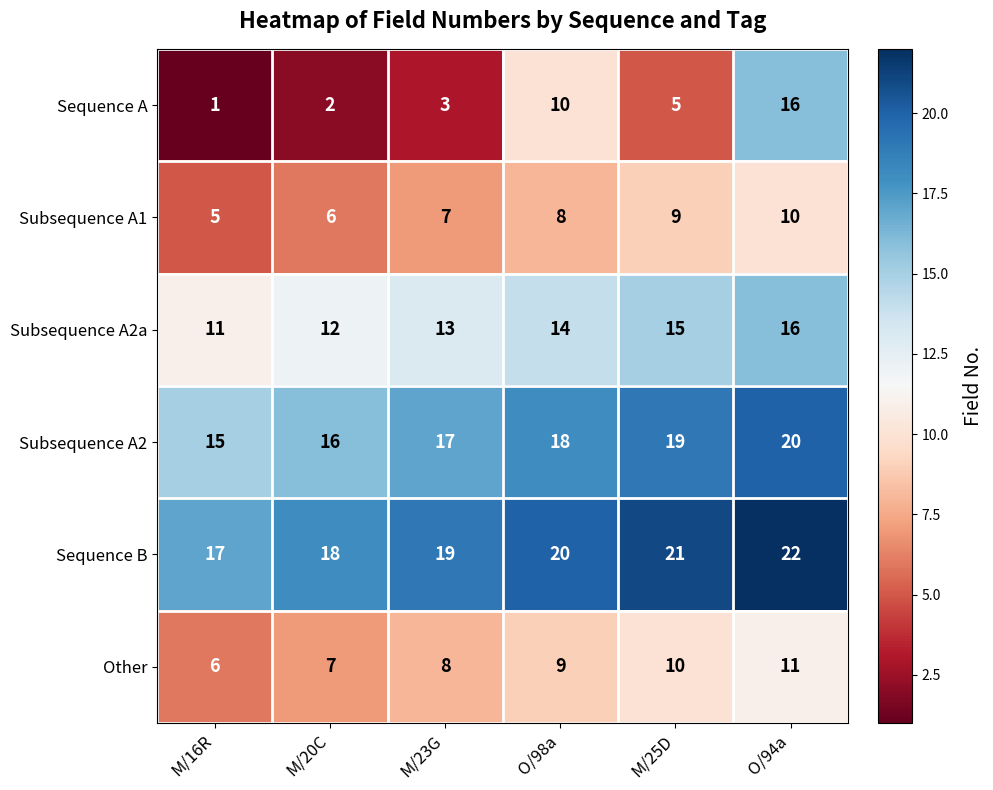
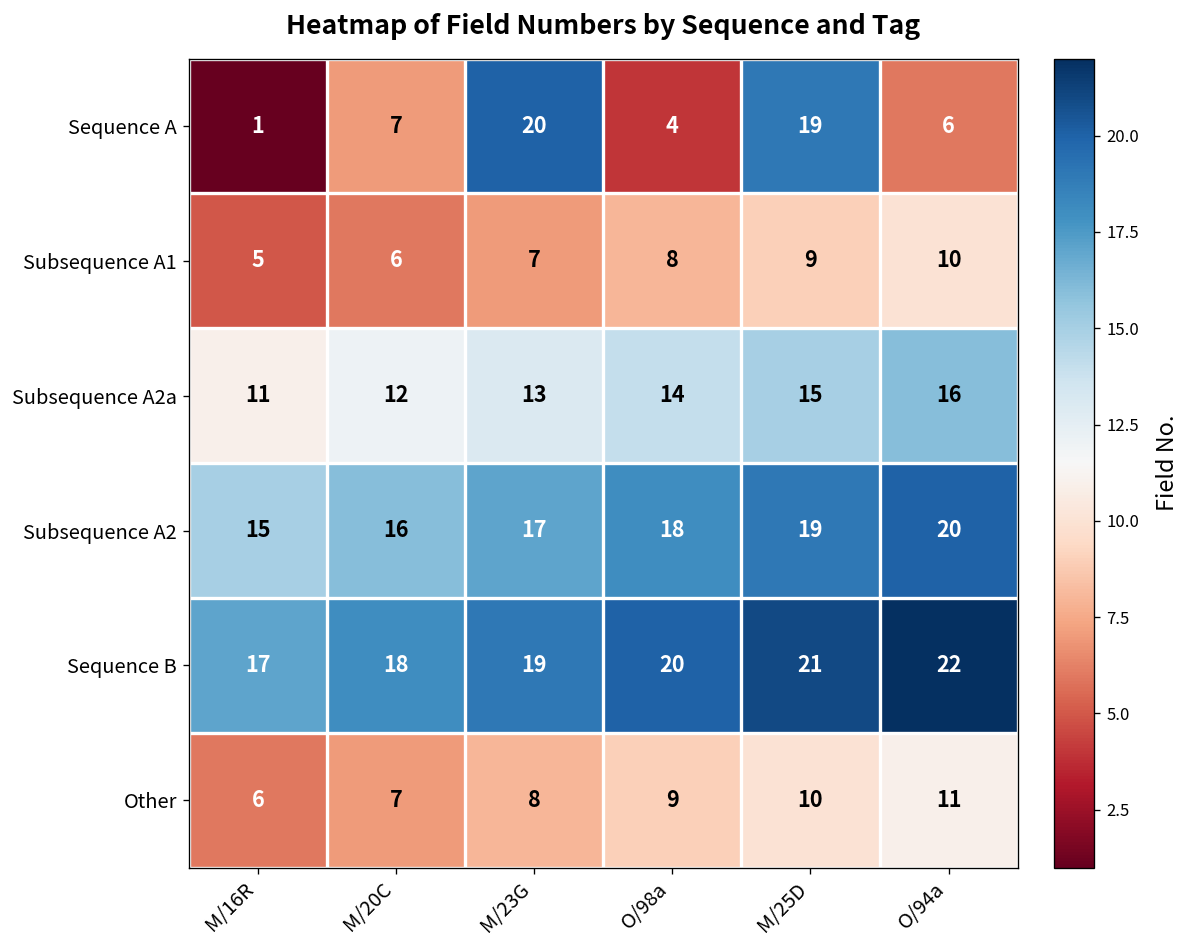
  {
    "Sequence A": {
      "M/16R": 1,
-     "M/20C": 2,
-     "M/23G": 3,
-     "O/98a": 10,
-     "M/25D": 5,
-     "O/94a": 16
+     "M/20C": 7,
+     "M/23G": 20,
+     "O/98a": 4,
+     "M/25D": 19,
+     "O/94a": 6
    },
    "Subsequence A1": {
      "M/16R": 5,
      "M/20C": 6,
      "M/23G": 7,
      "O/98a": 8,
      "M/25D": 9,
      "O/94a": 10
    },
    "Subsequence A2a": {
      "M/16R": 11,
      "M/20C": 12,
      "M/23G": 13,
      "O/98a": 14,
      "M/25D": 15,
      "O/94a": 16
    },
    "Subsequence A2": {
      "M/16R": 15,
      "M/20C": 16,
      "M/23G": 17,
      "O/98a": 18,
      "M/25D": 19,
      "O/94a": 20
    },
    "Sequence B": {
      "M/16R": 17,
      "M/20C": 18,
      "M/23G": 19,
      "O/98a": 20,
      "M/25D": 21,
      "O/94a": 22
    },
    "Other": {
      "M/16R": 6,
      "M/20C": 7,
      "M/23G": 8,
      "O/98a": 9,
      "M/25D": 10,
      "O/94a": 11
    }
  }
